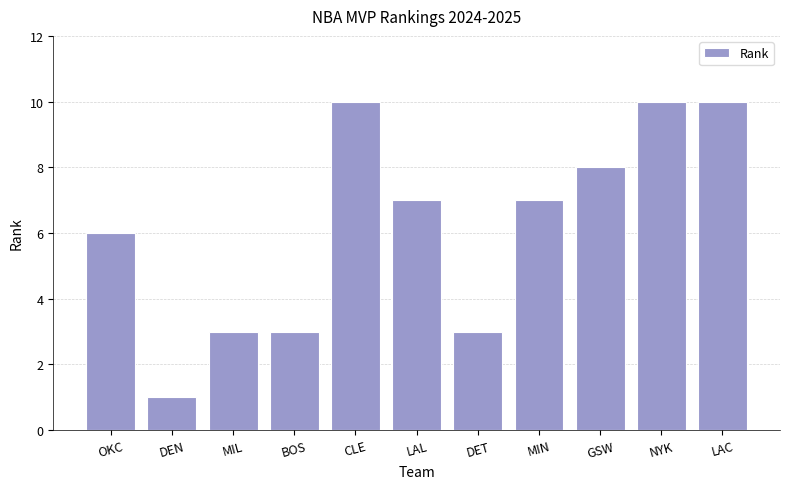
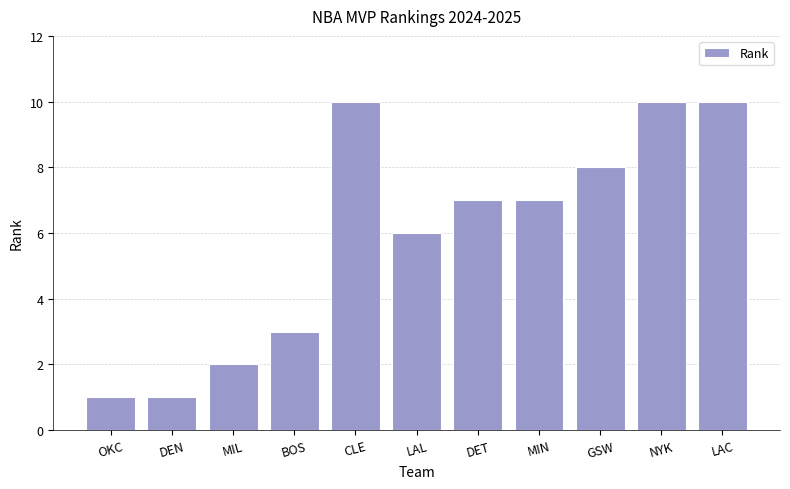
  {
-   "OKC": 6,
+   "OKC": 1,
    "DEN": 1,
-   "MIL": 3,
+   "MIL": 2,
    "BOS": 3,
    "CLE": 10,
-   "LAL": 7,
-   "DET": 3,
+   "LAL": 6,
+   "DET": 7,
    "MIN": 7,
    "GSW": 8,
    "NYK": 10,
    "LAC": 10
  }
